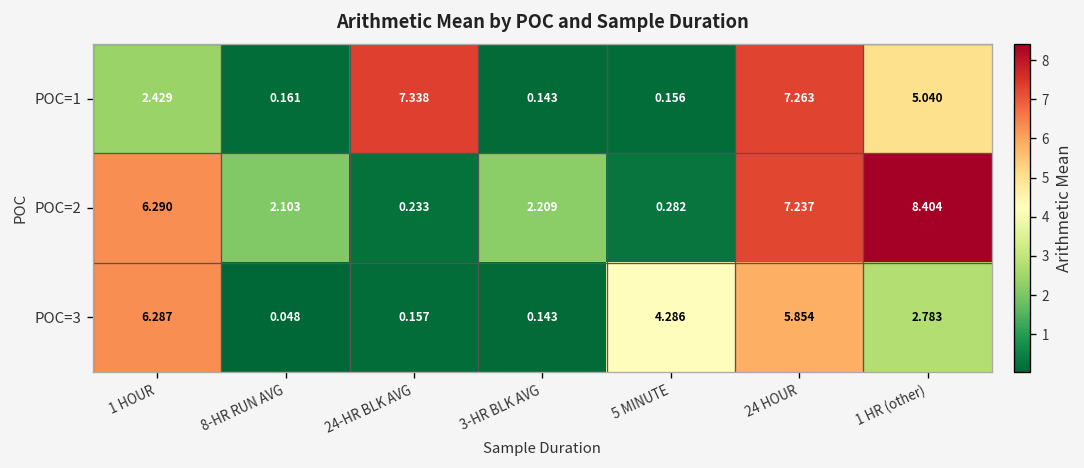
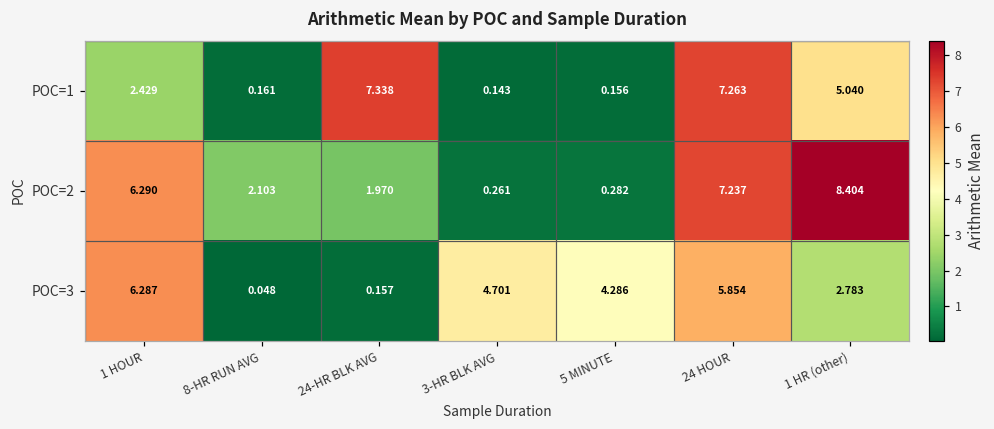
  {
    "POC=1": {
      "1 HOUR": 2.429,
      "8-HR RUN AVG": 0.161,
      "24-HR BLK AVG": 7.338,
      "3-HR BLK AVG": 0.143,
      "5 MINUTE": 0.156,
      "24 HOUR": 7.263,
      "1 HR (other)": 5.040
    },
    "POC=2": {
      "1 HOUR": 6.290,
      "8-HR RUN AVG": 2.103,
-     "24-HR BLK AVG": 0.233,
-     "3-HR BLK AVG": 2.209,
+     "24-HR BLK AVG": 1.970,
+     "3-HR BLK AVG": 0.261,
      "5 MINUTE": 0.282,
      "24 HOUR": 7.237,
      "1 HR (other)": 8.404
    },
    "POC=3": {
      "1 HOUR": 6.287,
      "8-HR RUN AVG": 0.048,
      "24-HR BLK AVG": 0.157,
-     "3-HR BLK AVG": 0.143,
+     "3-HR BLK AVG": 4.701,
      "5 MINUTE": 4.286,
      "24 HOUR": 5.854,
      "1 HR (other)": 2.783
    }
  }
